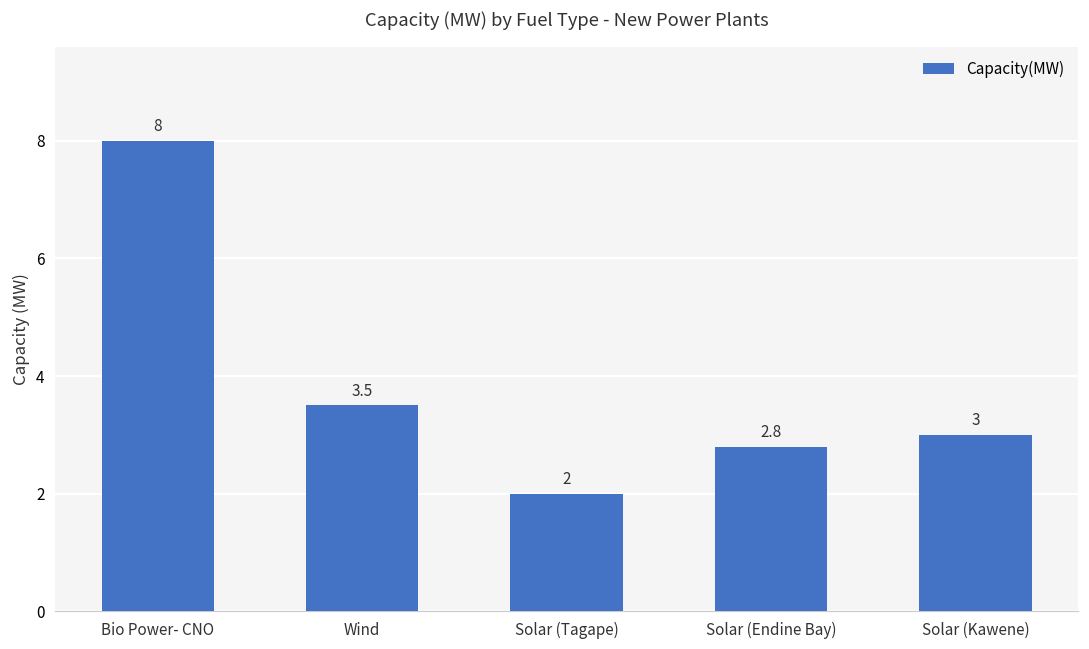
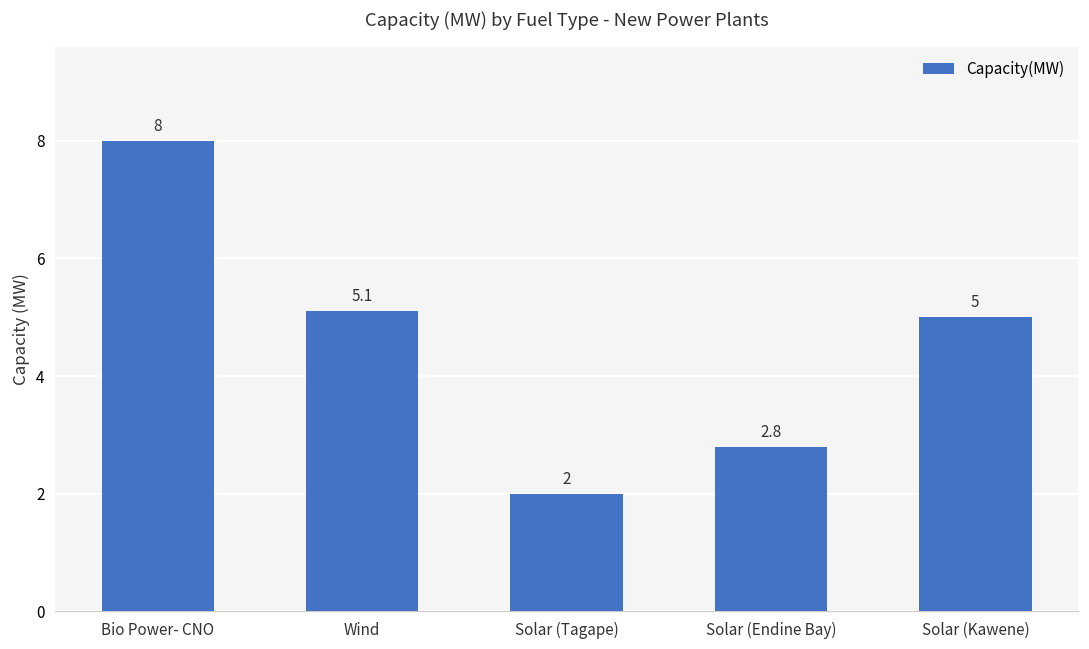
  {
    "Bio Power- CNO": 8,
-   "Wind": 3.5,
+   "Wind": 5.1,
    "Solar (Tagape)": 2,
    "Solar (Endine Bay)": 2.8,
-   "Solar (Kawene)": 3
+   "Solar (Kawene)": 5
  }
